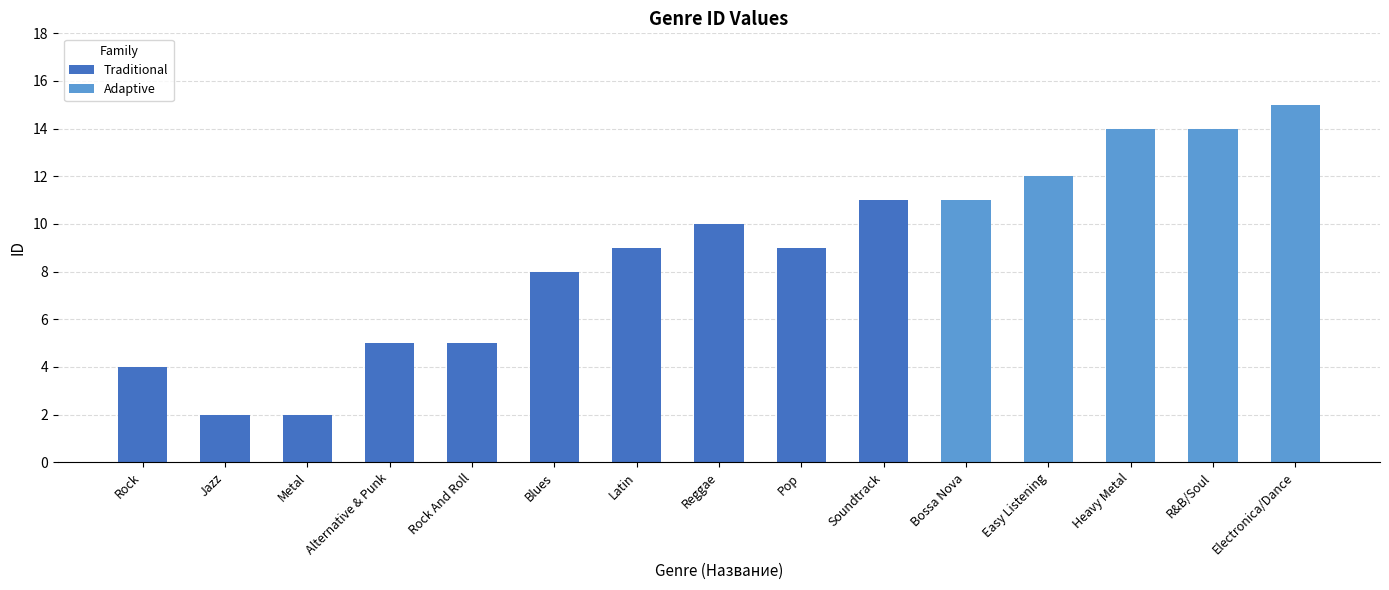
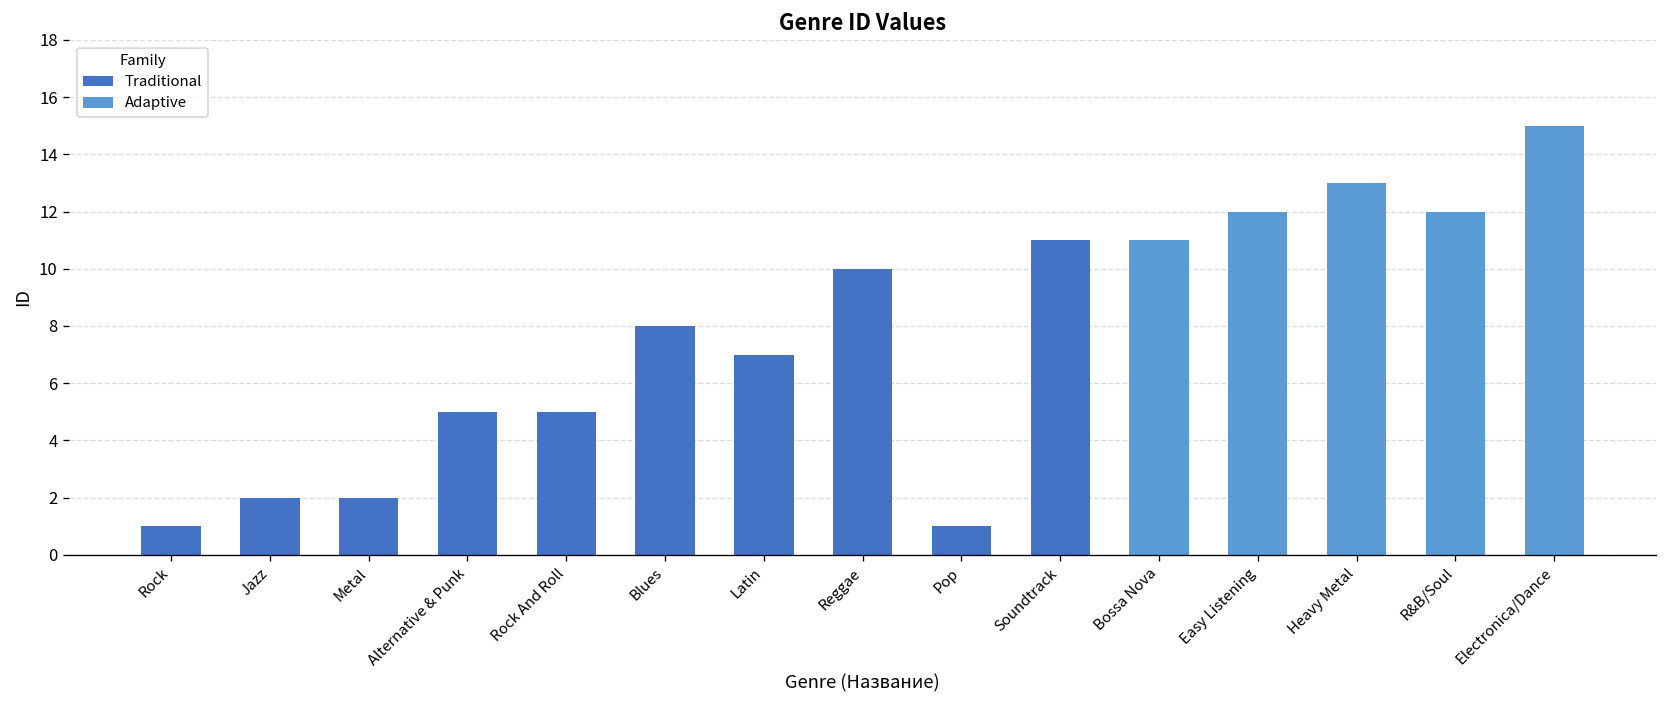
  {
-   "Rock": 4,
+   "Rock": 1,
    "Jazz": 2,
    "Metal": 2,
    "Alternative & Punk": 5,
    "Rock And Roll": 5,
    "Blues": 8,
-   "Latin": 9,
+   "Latin": 7,
    "Reggae": 10,
-   "Pop": 9,
+   "Pop": 1,
    "Soundtrack": 11,
    "Bossa Nova": 11,
    "Easy Listening": 12,
-   "Heavy Metal": 14,
-   "R&B/Soul": 14,
+   "Heavy Metal": 13,
+   "R&B/Soul": 12,
    "Electronica/Dance": 15
  }
